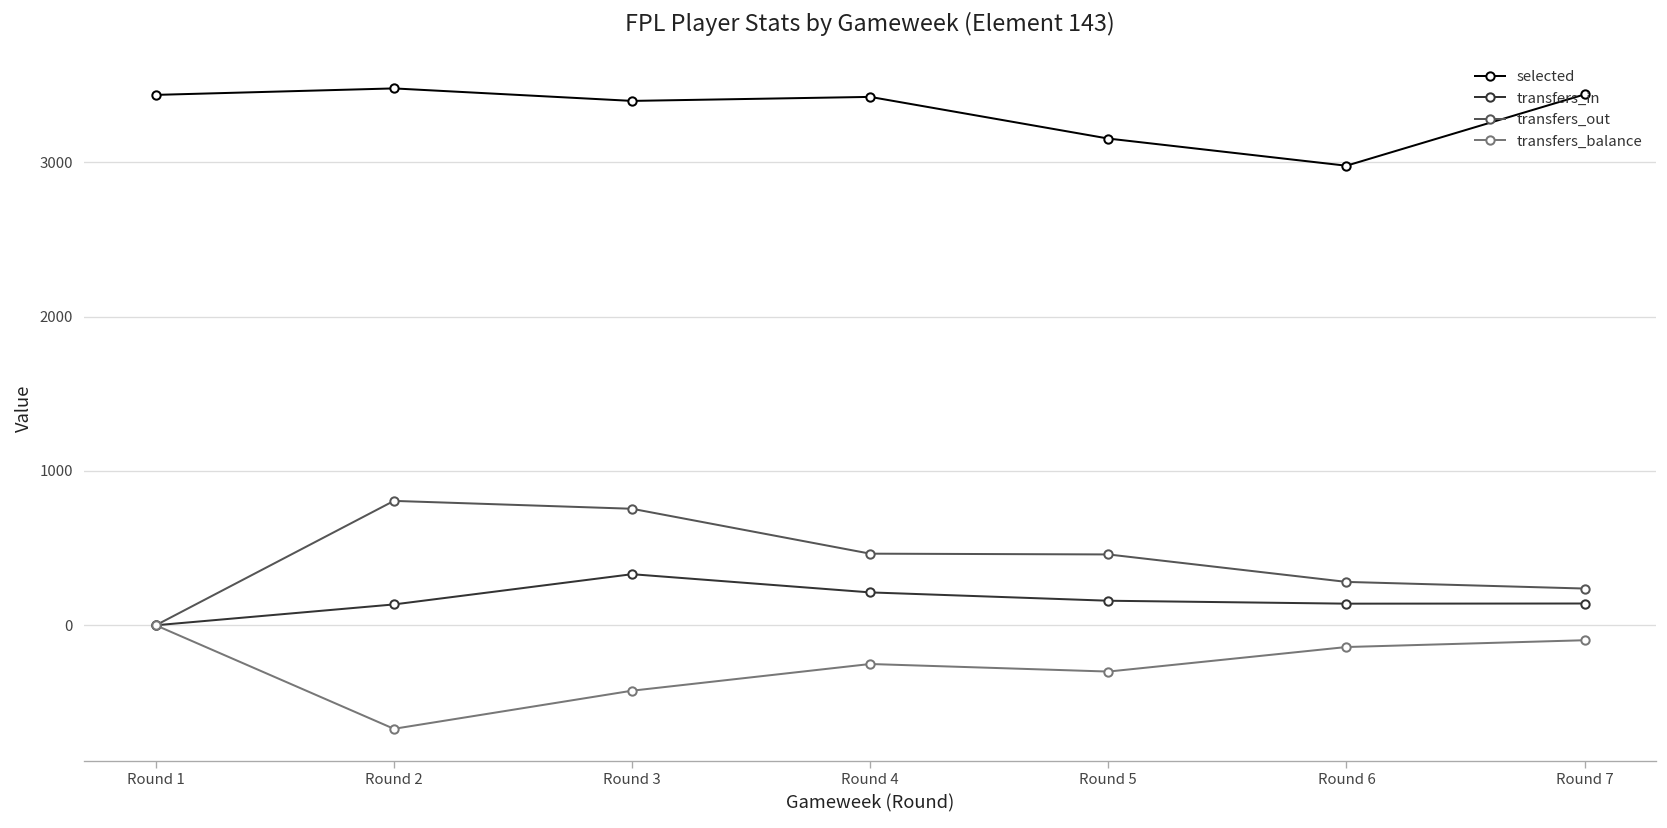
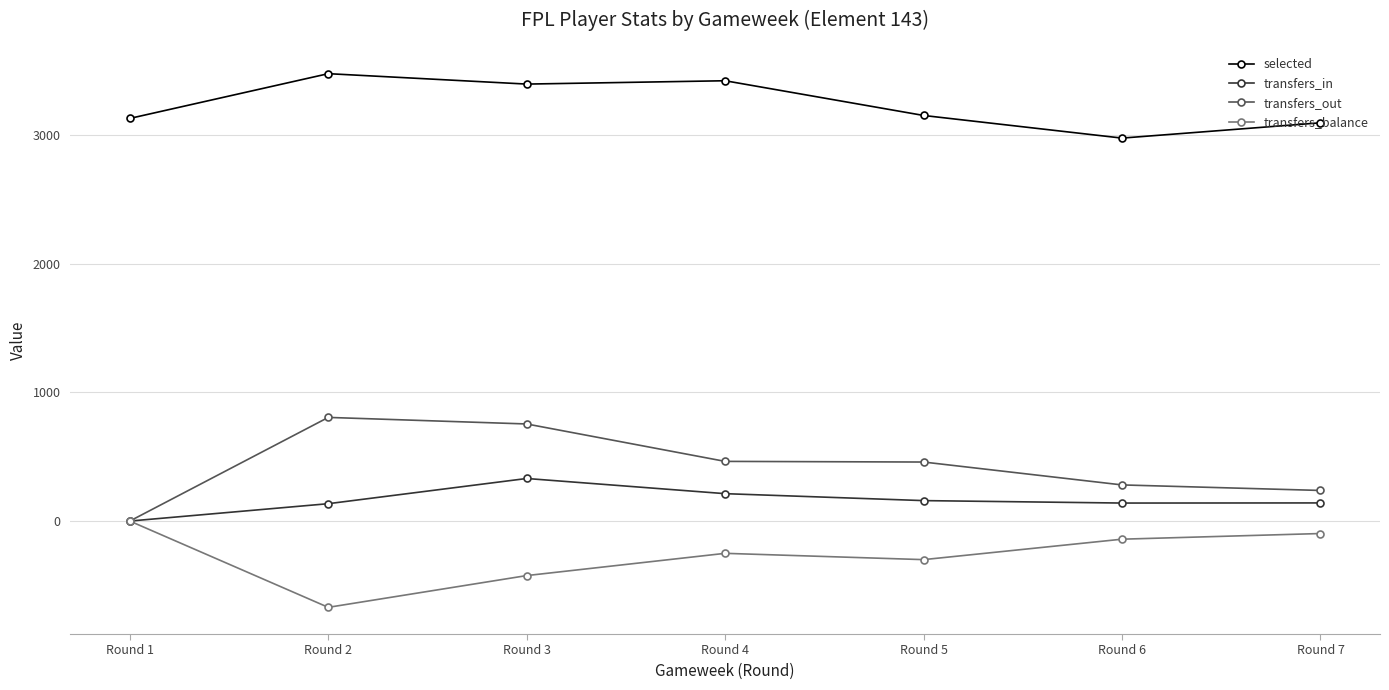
  {
    "selected": {
-     "Round 1": 3440,
+     "Round 1": 3130,
      "Round 2": 3480,
      "Round 3": 3400,
      "Round 4": 3420,
      "Round 5": 3150,
      "Round 6": 2980,
-     "Round 7": 3440
+     "Round 7": 3100
    }
  }
